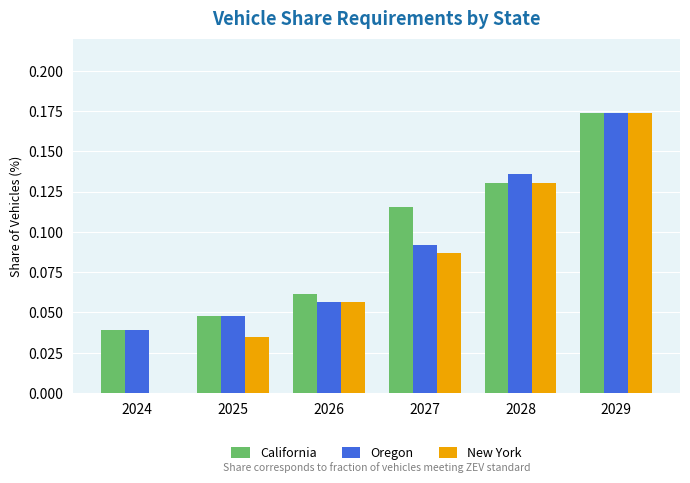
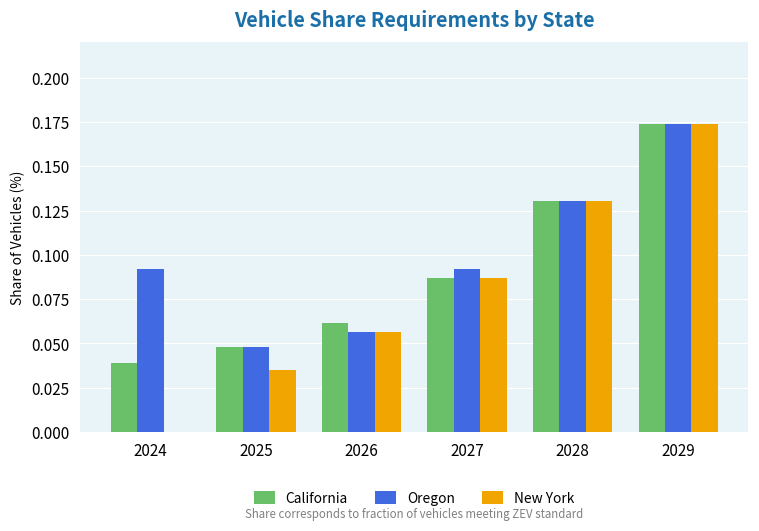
  {
    "California": {
      "2024": 0.039,
      "2025": 0.048,
      "2026": 0.062,
-     "2027": 0.115,
+     "2027": 0.087,
      "2028": 0.130,
      "2029": 0.174
    },
    "Oregon": {
-     "2024": 0.039,
+     "2024": 0.092,
      "2025": 0.048,
      "2026": 0.057,
      "2027": 0.092,
-     "2028": 0.136,
+     "2028": 0.130,
      "2029": 0.174
    },
    "New York": {
      "2024": 0.000,
      "2025": 0.035,
      "2026": 0.057,
      "2027": 0.087,
      "2028": 0.130,
      "2029": 0.174
    }
  }
